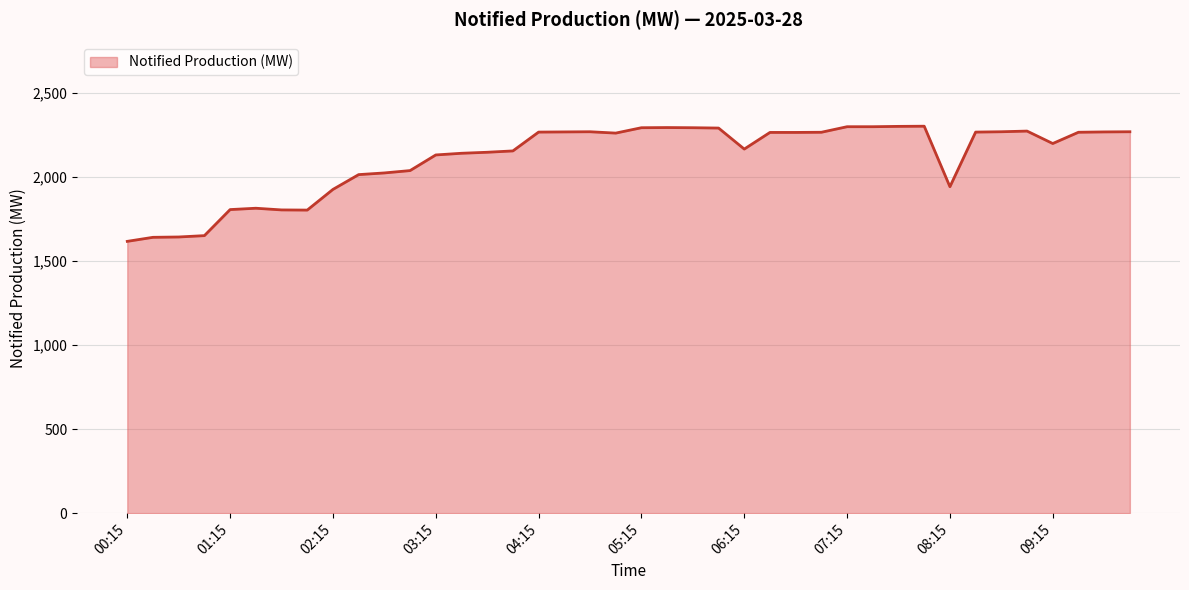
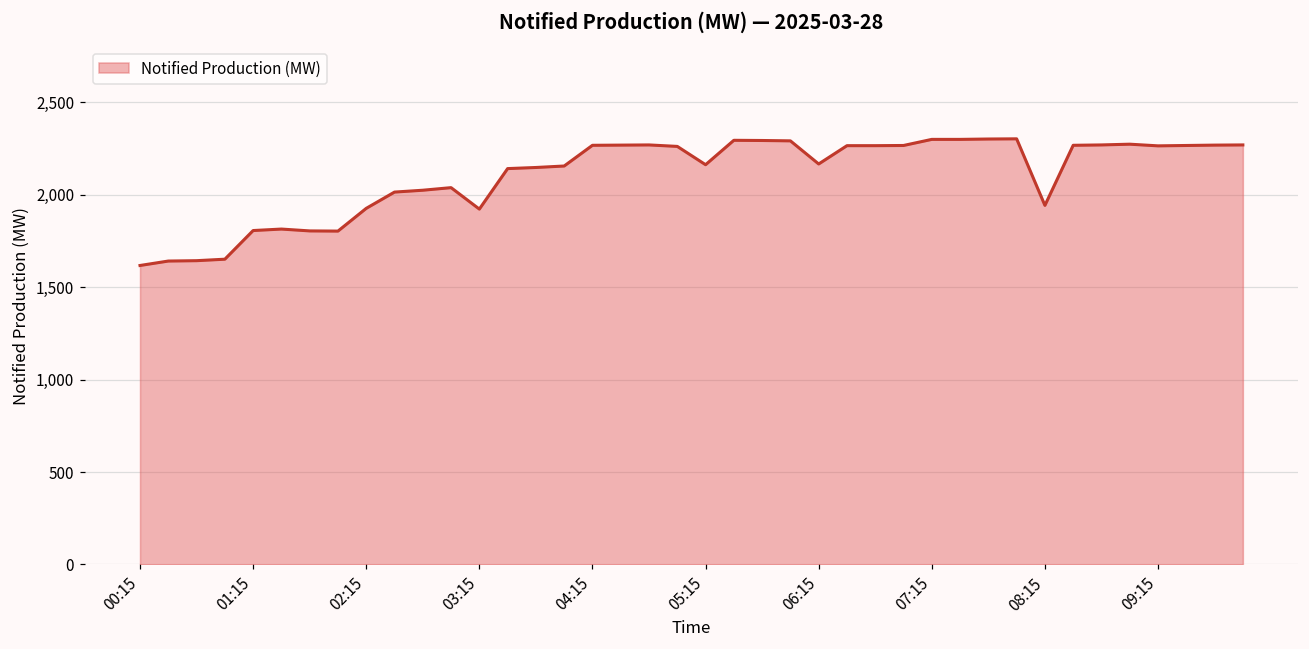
  {
    "00:15": "1,620",
    "01:15": "1,810",
    "02:15": "1,930",
-   "03:15": "2,130",
+   "03:15": "1,920",
    "04:15": "2,270",
-   "05:15": "2,290",
+   "05:15": "2,160",
    "06:15": "2,170",
    "07:15": "2,300",
    "08:15": "1,940",
-   "09:15": "2,200"
+   "09:15": "2,260"
  }
